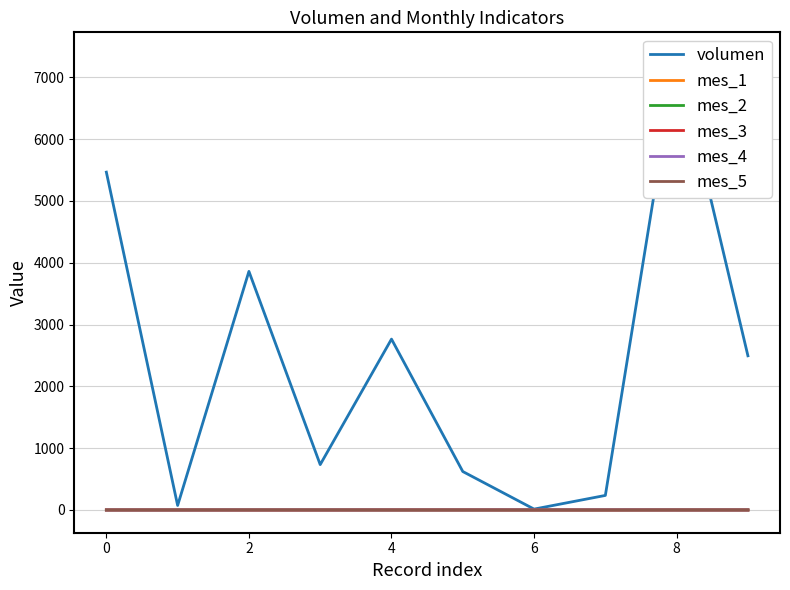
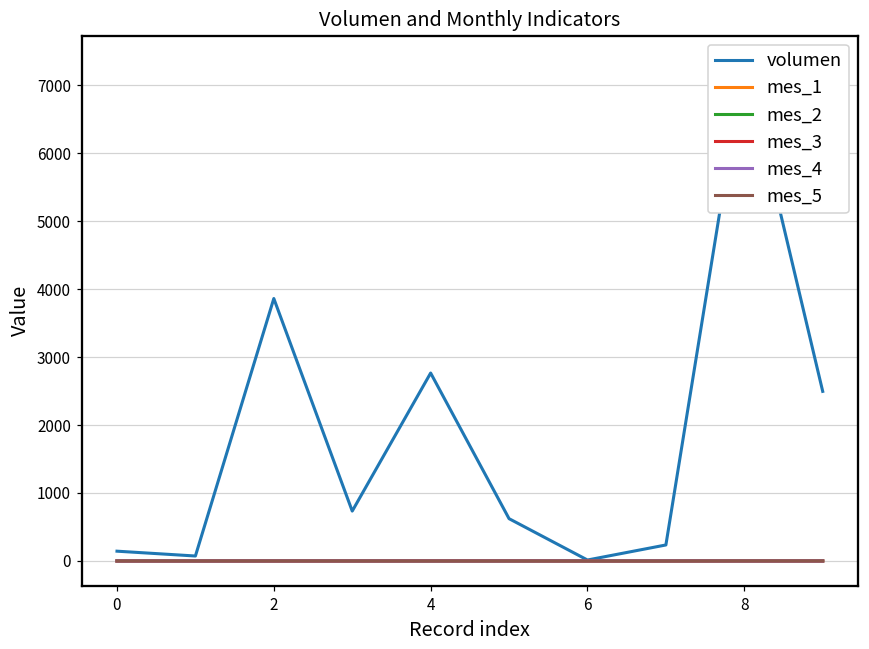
  {
    "volumen": {
-     "0": 5500,
+     "0": 100,
      "2": 3900,
      "4": 2800
    },
    "mes_5": {
      "0": 0,
      "2": 0,
      "4": 0,
      "8": 0
    }
  }
